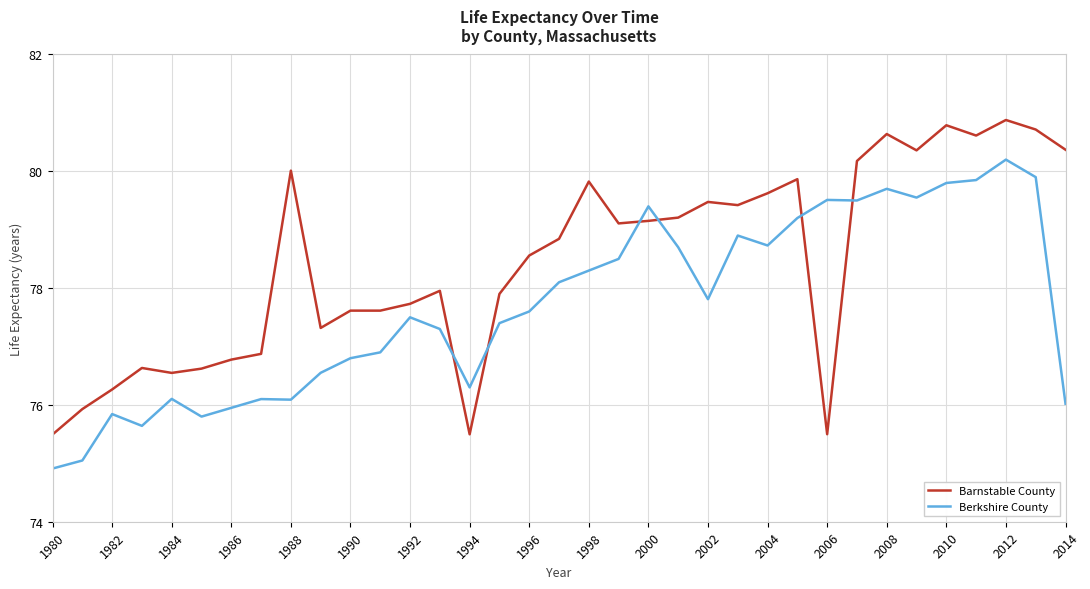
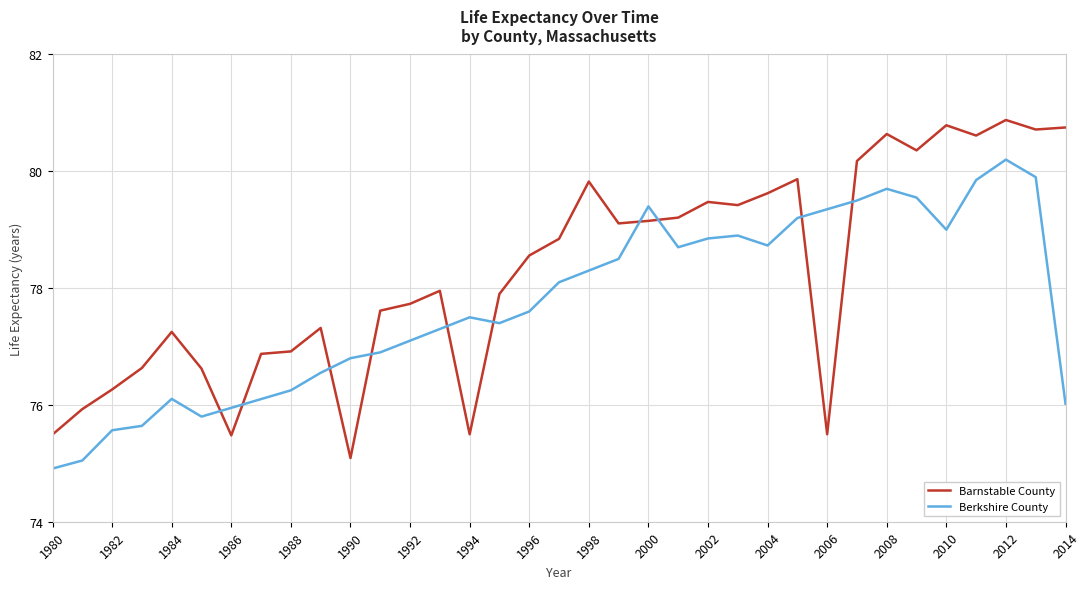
  {
    "Barnstable County": {
      "1980": 75.5,
      "1982": 76.3,
-     "1984": 76.5,
-     "1986": 76.8,
-     "1988": 80.0,
-     "1990": 77.6,
+     "1984": 77.3,
+     "1986": 75.5,
+     "1988": 76.9,
+     "1990": 75.1,
      "1992": 77.7,
      "1994": 75.5,
      "1996": 78.6,
      "1998": 79.8,
      "2000": 79.2,
      "2002": 79.5,
      "2004": 79.6,
      "2006": 75.5,
      "2008": 80.6,
      "2010": 80.8,
      "2012": 80.9,
-     "2014": 80.4
+     "2014": 80.8
    },
    "Berkshire County": {
      "1980": 74.9,
-     "1982": 75.8,
+     "1982": 75.6,
      "1984": 76.1,
      "1986": 76.0,
-     "1988": 76.1,
+     "1988": 76.3,
      "1990": 76.8,
-     "1992": 77.5,
-     "1994": 76.3,
+     "1992": 77.1,
+     "1994": 77.5,
      "1996": 77.6,
      "1998": 78.3,
      "2000": 79.4,
-     "2002": 77.8,
+     "2002": 78.9,
      "2004": 78.7,
-     "2006": 79.5,
+     "2006": 79.4,
      "2008": 79.7,
-     "2010": 79.8,
+     "2010": 79.0,
      "2012": 80.2,
      "2014": 76.0
    }
  }
